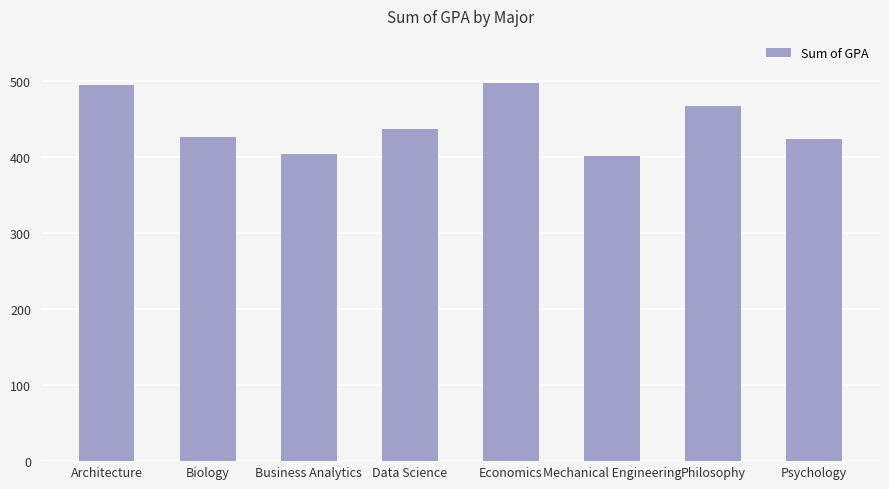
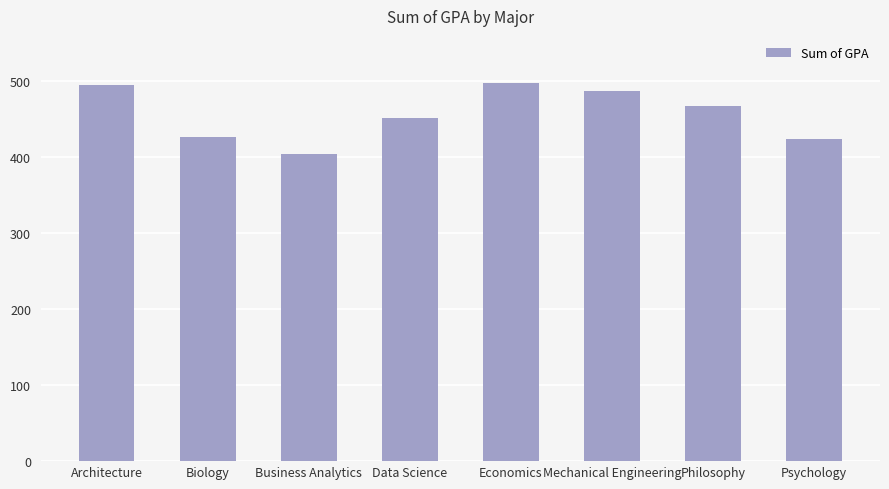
  {
    "Architecture": 490,
    "Biology": 430,
    "Business Analytics": 400,
-   "Data Science": 440,
+   "Data Science": 450,
    "Economics": 500,
-   "Mechanical Engineering": 400,
+   "Mechanical Engineering": 490,
    "Philosophy": 470,
    "Psychology": 420
  }
